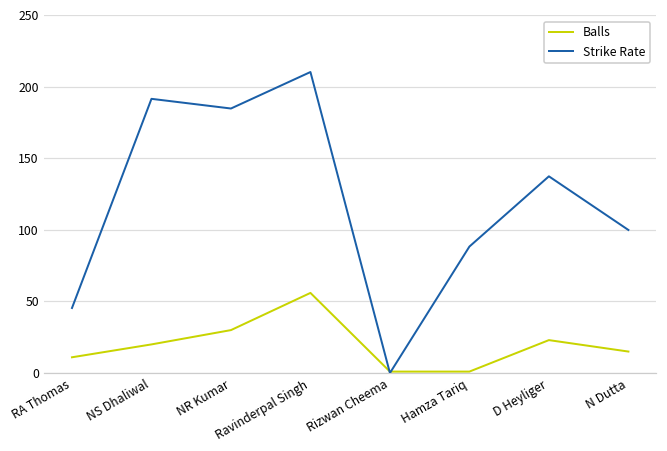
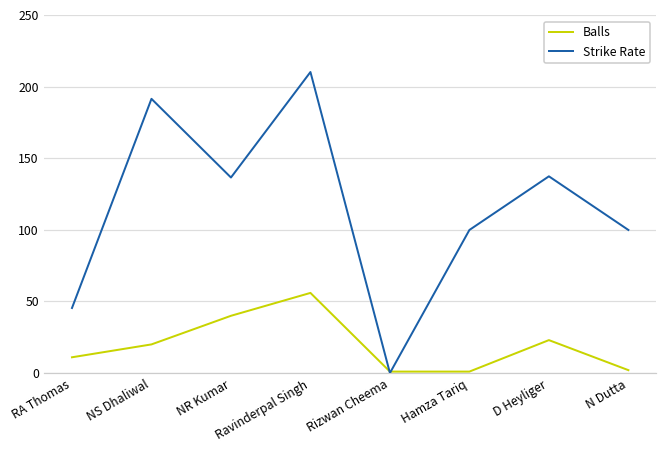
  {
    "Balls": {
      "RA Thomas": 11,
      "NS Dhaliwal": 20,
-     "NR Kumar": 30,
+     "NR Kumar": 40,
      "Ravinderpal Singh": 56,
      "Hamza Tariq": 1,
      "D Heyliger": 23,
-     "N Dutta": 15
+     "N Dutta": 2
    },
    "Strike Rate": {
      "RA Thomas": 45,
      "NS Dhaliwal": 192,
-     "NR Kumar": 185,
+     "NR Kumar": 137,
      "Ravinderpal Singh": 210,
-     "Hamza Tariq": 88,
+     "Hamza Tariq": 100,
      "D Heyliger": 138,
      "N Dutta": 100
    }
  }
